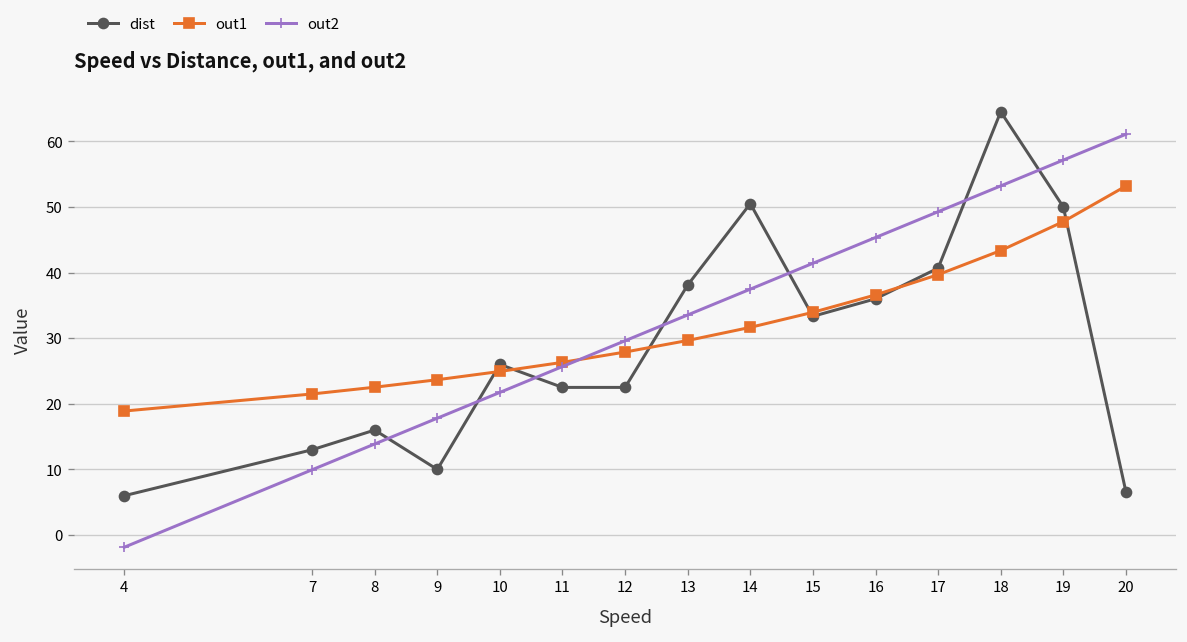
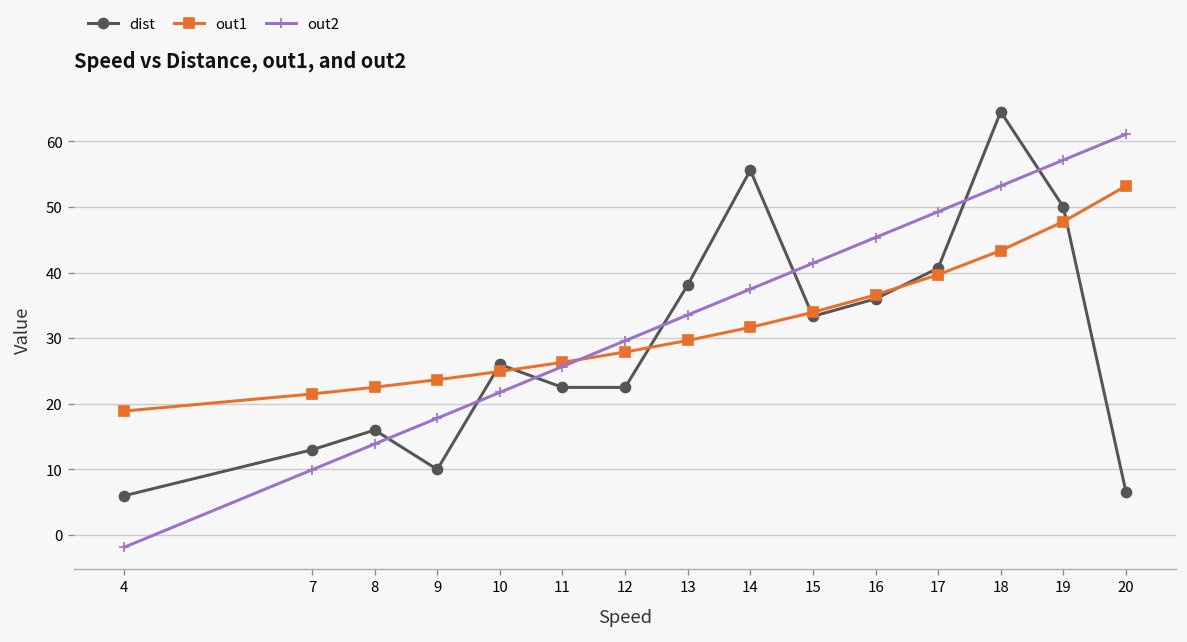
  {
    "dist": {
      "4": 6,
      "7": 13,
      "8": 16,
      "9": 10,
      "10": 26,
      "11": 23,
      "12": 23,
      "13": 38,
-     "14": 51,
+     "14": 56,
      "15": 33,
      "16": 36,
      "17": 41,
      "18": 65,
      "19": 50,
      "20": 7
    },
    "out1": {
      "4": 19,
      "7": 22,
      "8": 23,
      "9": 24,
      "10": 25,
      "11": 26,
      "12": 28,
      "13": 30,
      "14": 32,
      "15": 34,
      "16": 37,
      "17": 40,
      "18": 43,
      "19": 48,
      "20": 53
    },
    "out2": {
      "4": -2,
      "7": 10,
      "8": 14,
      "9": 18,
      "10": 22,
      "11": 26,
      "12": 30,
      "13": 34,
      "14": 37,
      "15": 41,
      "16": 45,
      "17": 49,
      "18": 53,
      "19": 57,
      "20": 61
    }
  }
